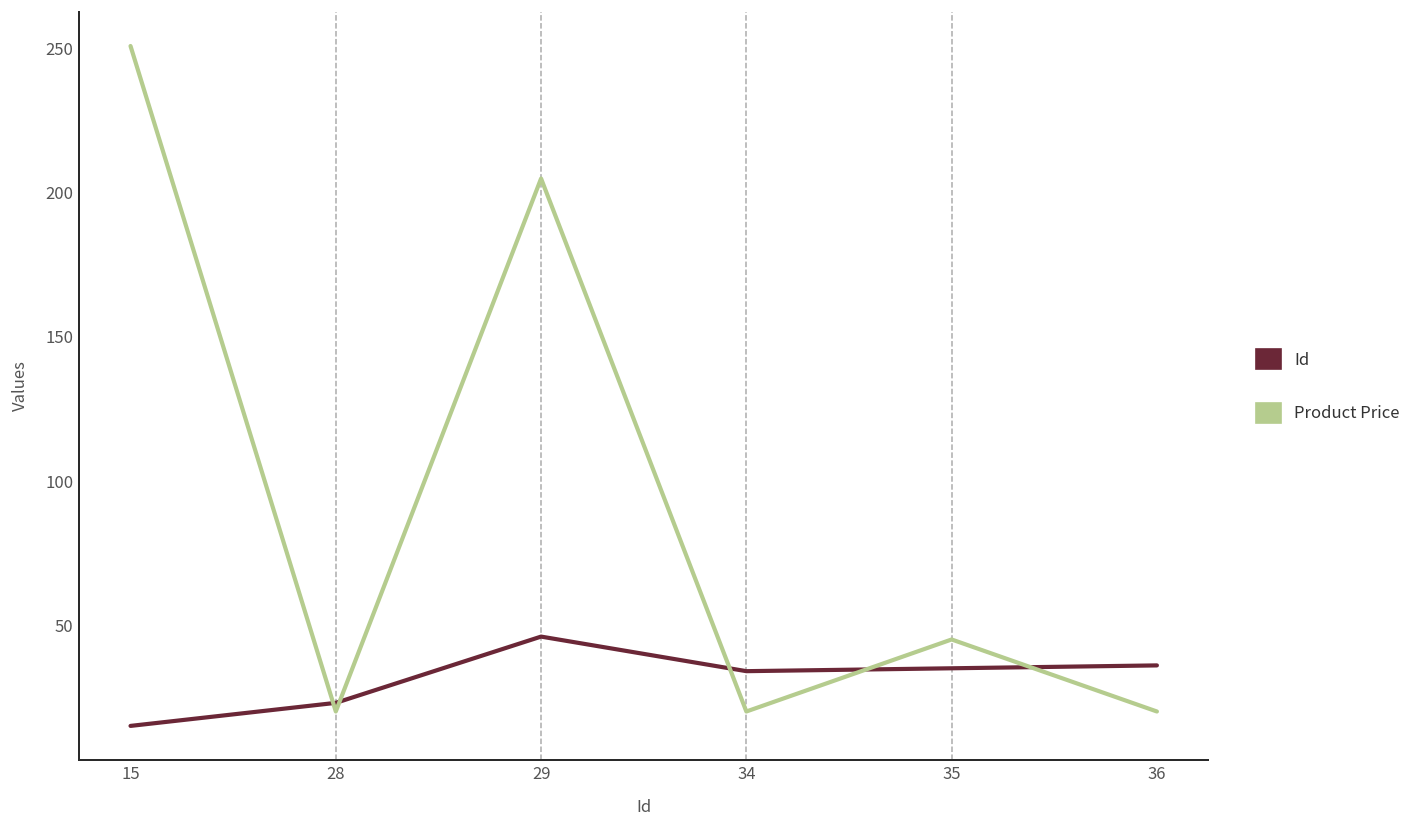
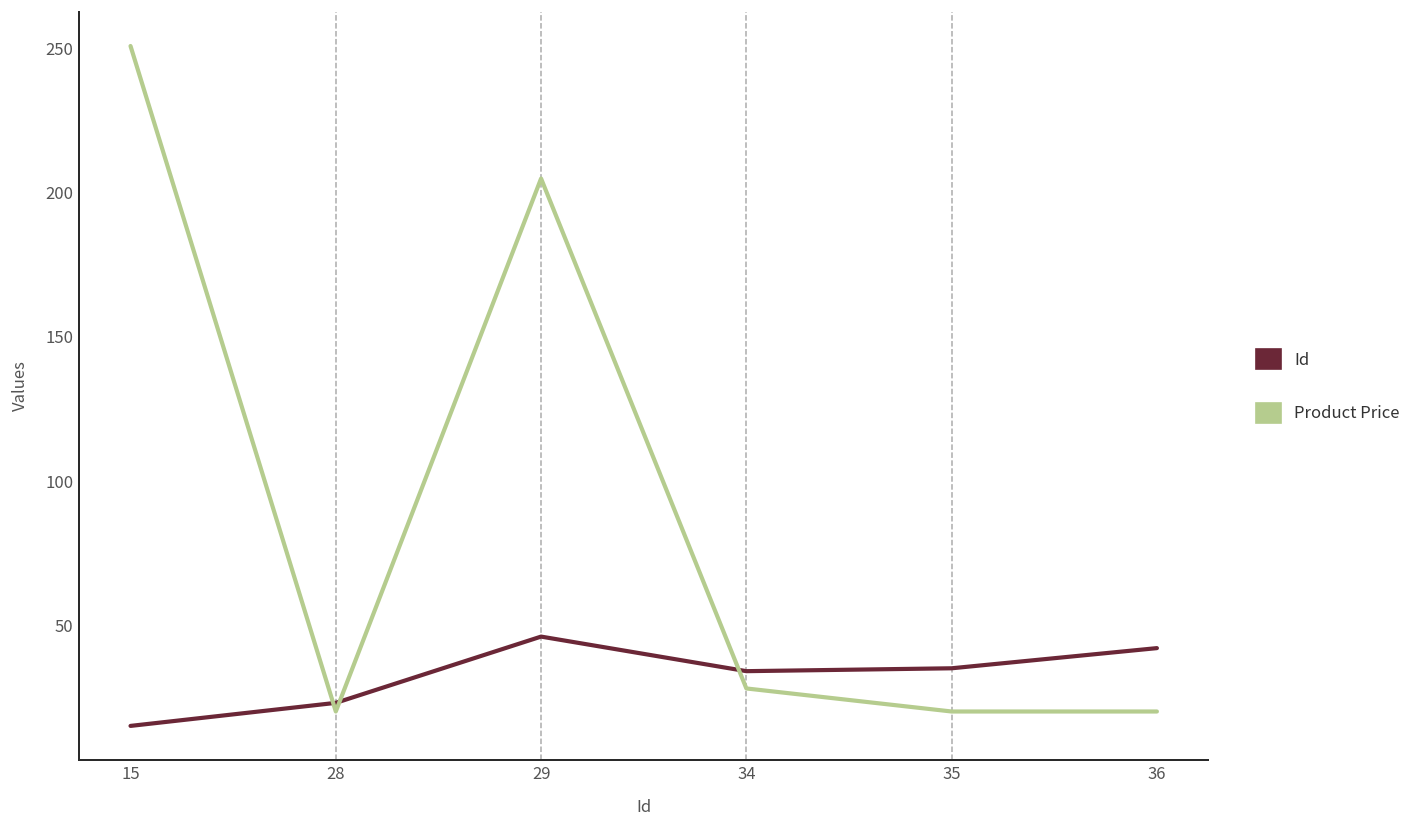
  {
    "Id": {
      "15": 15,
      "28": 23,
      "29": 46,
      "34": 34,
      "35": 35,
-     "36": 36
+     "36": 42
    },
    "Product Price": {
      "15": 251,
      "28": 20,
      "29": 205,
-     "34": 20,
-     "35": 45,
+     "34": 28,
+     "35": 20,
      "36": 20
    }
  }
